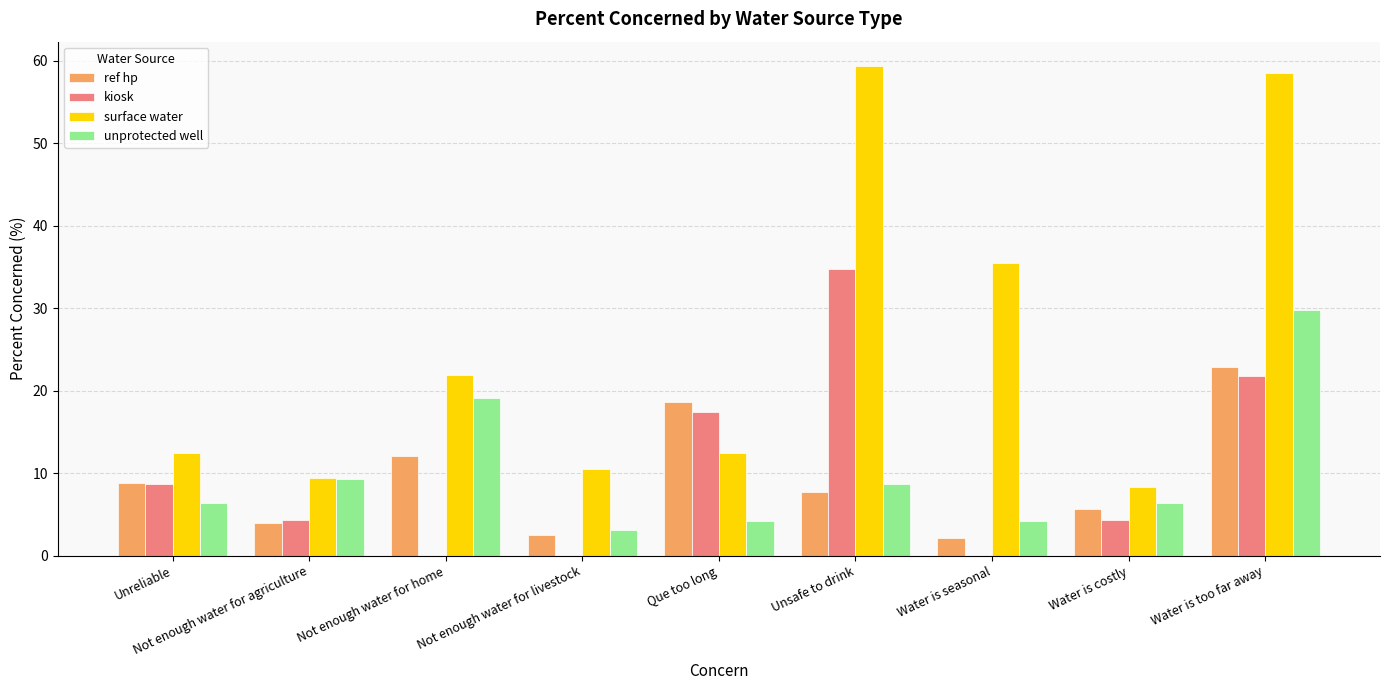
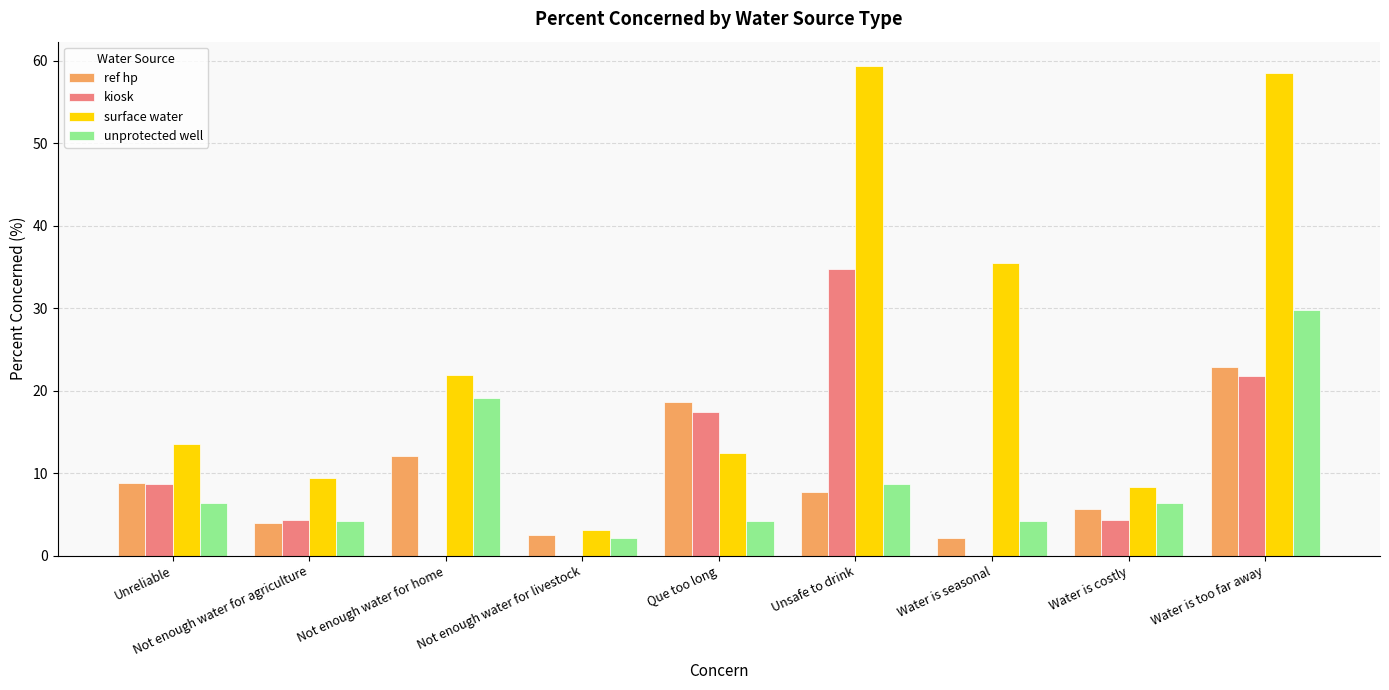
  {
    "surface water": {
-     "Unreliable": 13,
+     "Unreliable": 14,
      "Not enough water for agriculture": 9,
      "Not enough water for home": 22,
-     "Not enough water for livestock": 10,
+     "Not enough water for livestock": 3,
      "Que too long": 13,
      "Unsafe to drink": 59,
      "Water is seasonal": 36,
      "Water is costly": 8,
      "Water is too far away": 59
    },
    "unprotected well": {
      "Unreliable": 6,
-     "Not enough water for agriculture": 9,
+     "Not enough water for agriculture": 4,
      "Not enough water for home": 19,
-     "Not enough water for livestock": 3,
+     "Not enough water for livestock": 2,
      "Que too long": 4,
      "Unsafe to drink": 9,
      "Water is seasonal": 4,
      "Water is costly": 6,
      "Water is too far away": 30
    }
  }
